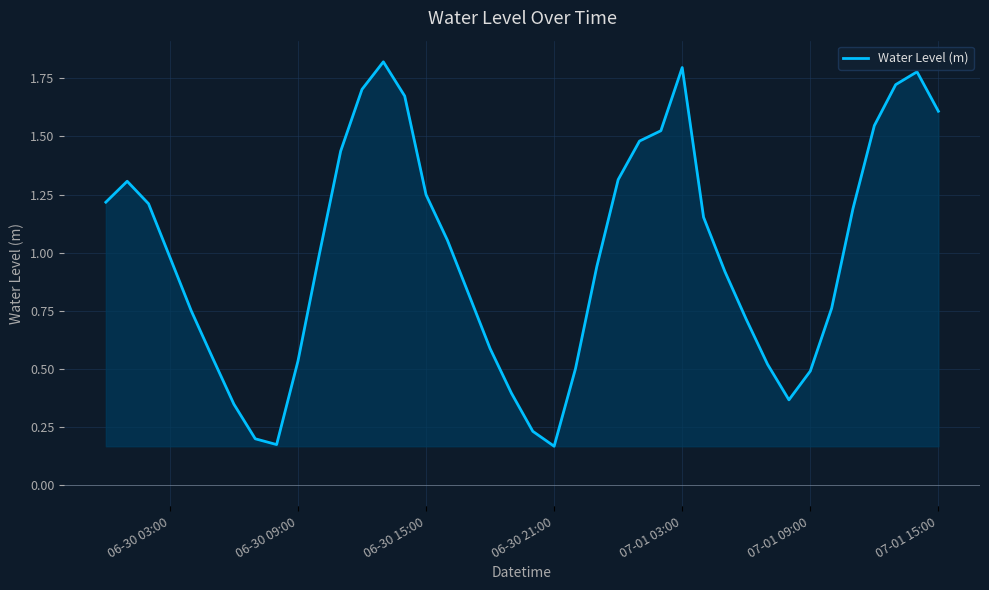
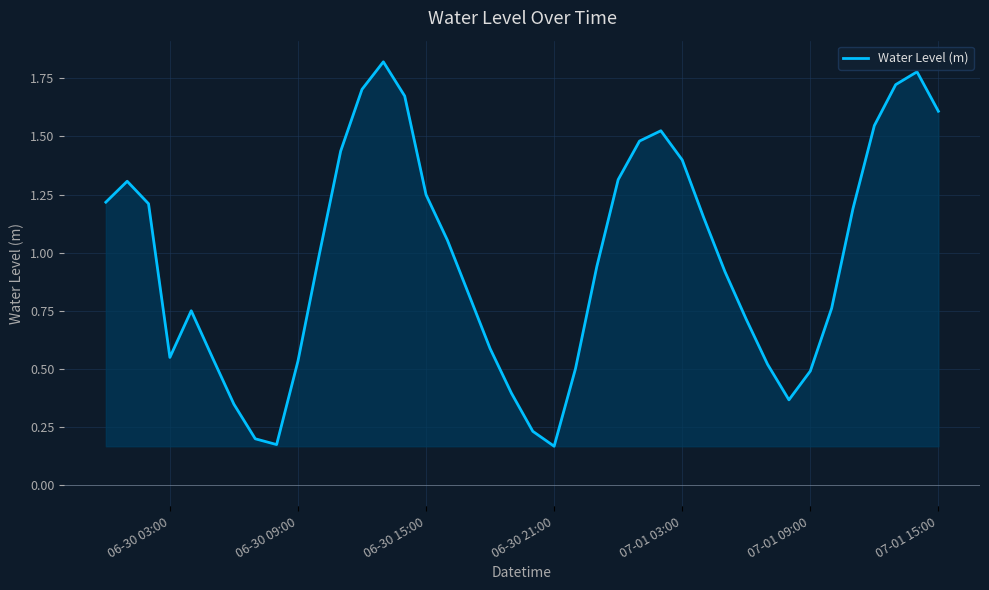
  {
-   "06-30 03:00": 0.98,
+   "06-30 03:00": 0.55,
    "06-30 09:00": 0.53,
    "06-30 15:00": 1.25,
    "06-30 21:00": 0.17,
-   "07-01 03:00": 1.80,
+   "07-01 03:00": 1.40,
    "07-01 09:00": 0.49,
    "07-01 15:00": 1.61
  }
